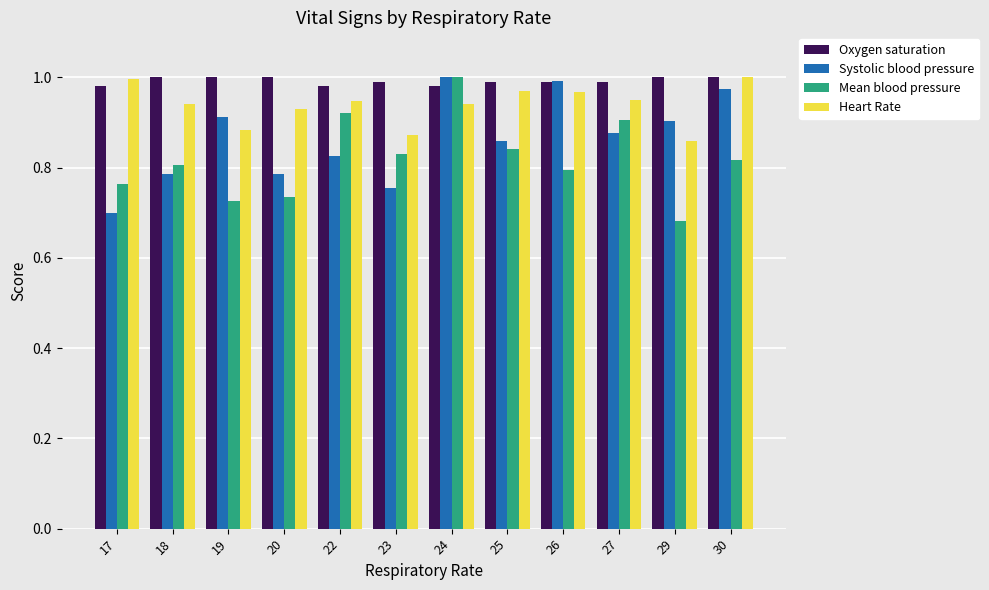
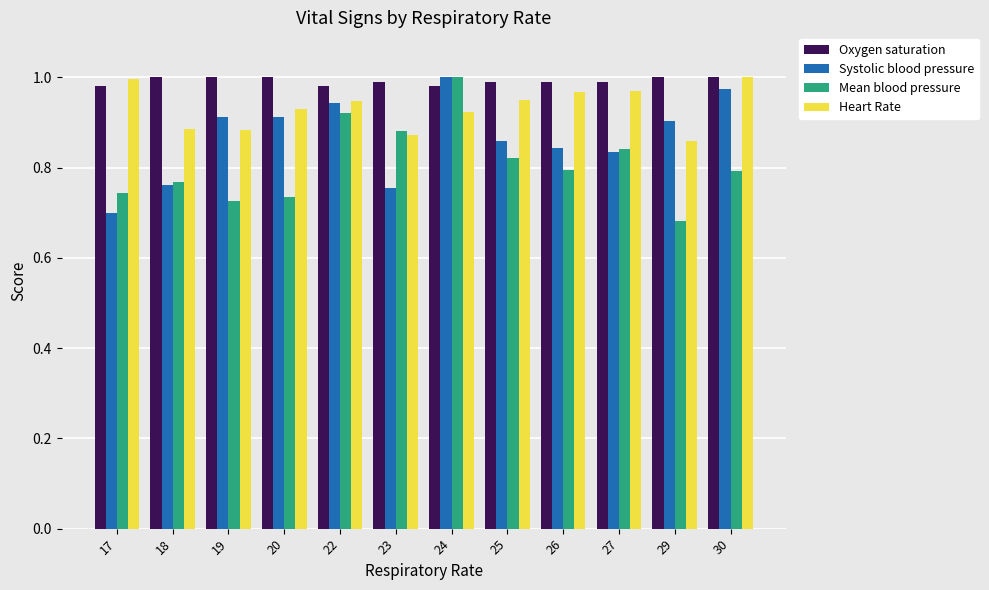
  {
    "Oxygen saturation": {
      "17": 0.98,
      "18": 1.00,
      "19": 1.00,
      "20": 1.00,
      "22": 0.98,
      "23": 0.99,
      "24": 0.98,
      "25": 0.99,
      "26": 0.99,
      "27": 0.99,
      "29": 1.00,
      "30": 1.00
    },
    "Systolic blood pressure": {
      "17": 0.70,
-     "18": 0.79,
+     "18": 0.76,
      "19": 0.91,
-     "20": 0.79,
-     "22": 0.83,
+     "20": 0.91,
+     "22": 0.94,
      "23": 0.76,
      "24": 1.00,
      "25": 0.86,
-     "26": 0.99,
-     "27": 0.88,
+     "26": 0.84,
+     "27": 0.83,
      "29": 0.90,
      "30": 0.97
    },
    "Mean blood pressure": {
-     "17": 0.76,
-     "18": 0.80,
+     "17": 0.74,
+     "18": 0.77,
      "19": 0.73,
      "20": 0.73,
      "22": 0.92,
-     "23": 0.83,
+     "23": 0.88,
      "24": 1.00,
-     "25": 0.84,
+     "25": 0.82,
      "26": 0.80,
-     "27": 0.90,
+     "27": 0.84,
      "29": 0.68,
-     "30": 0.82
+     "30": 0.79
    },
    "Heart Rate": {
      "17": 1.00,
-     "18": 0.94,
+     "18": 0.89,
      "19": 0.88,
      "20": 0.93,
      "22": 0.95,
      "23": 0.87,
-     "24": 0.94,
-     "25": 0.97,
+     "24": 0.92,
+     "25": 0.95,
      "26": 0.97,
-     "27": 0.95,
+     "27": 0.97,
      "29": 0.86,
      "30": 1.00
    }
  }
